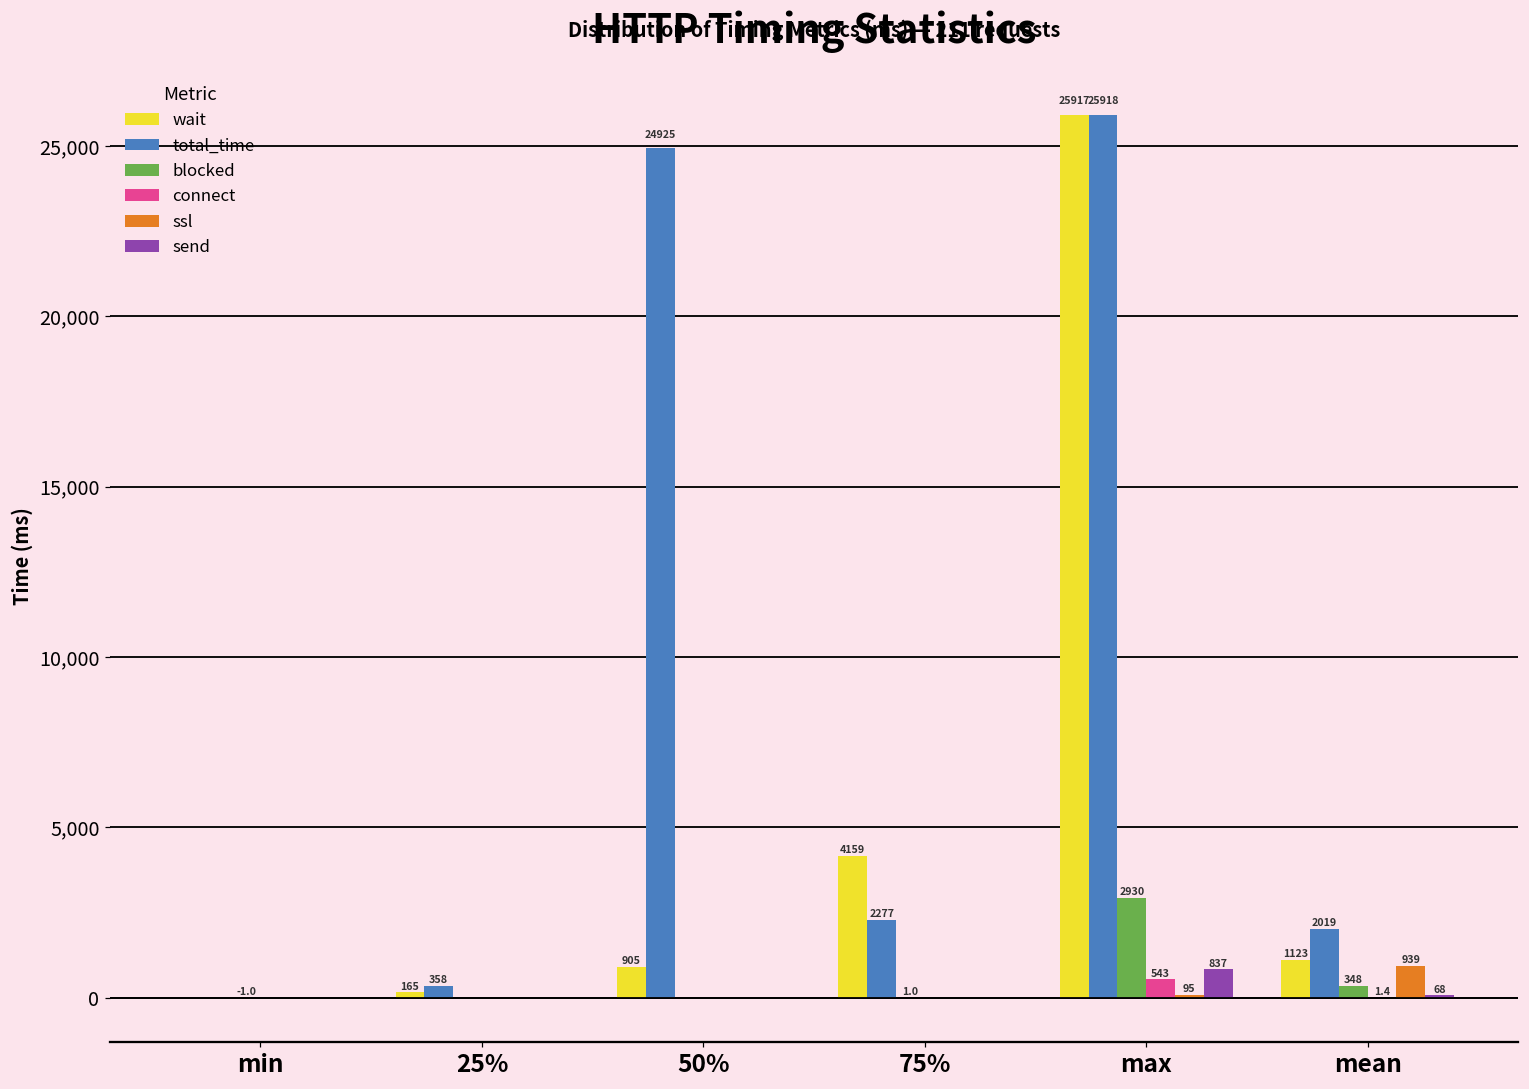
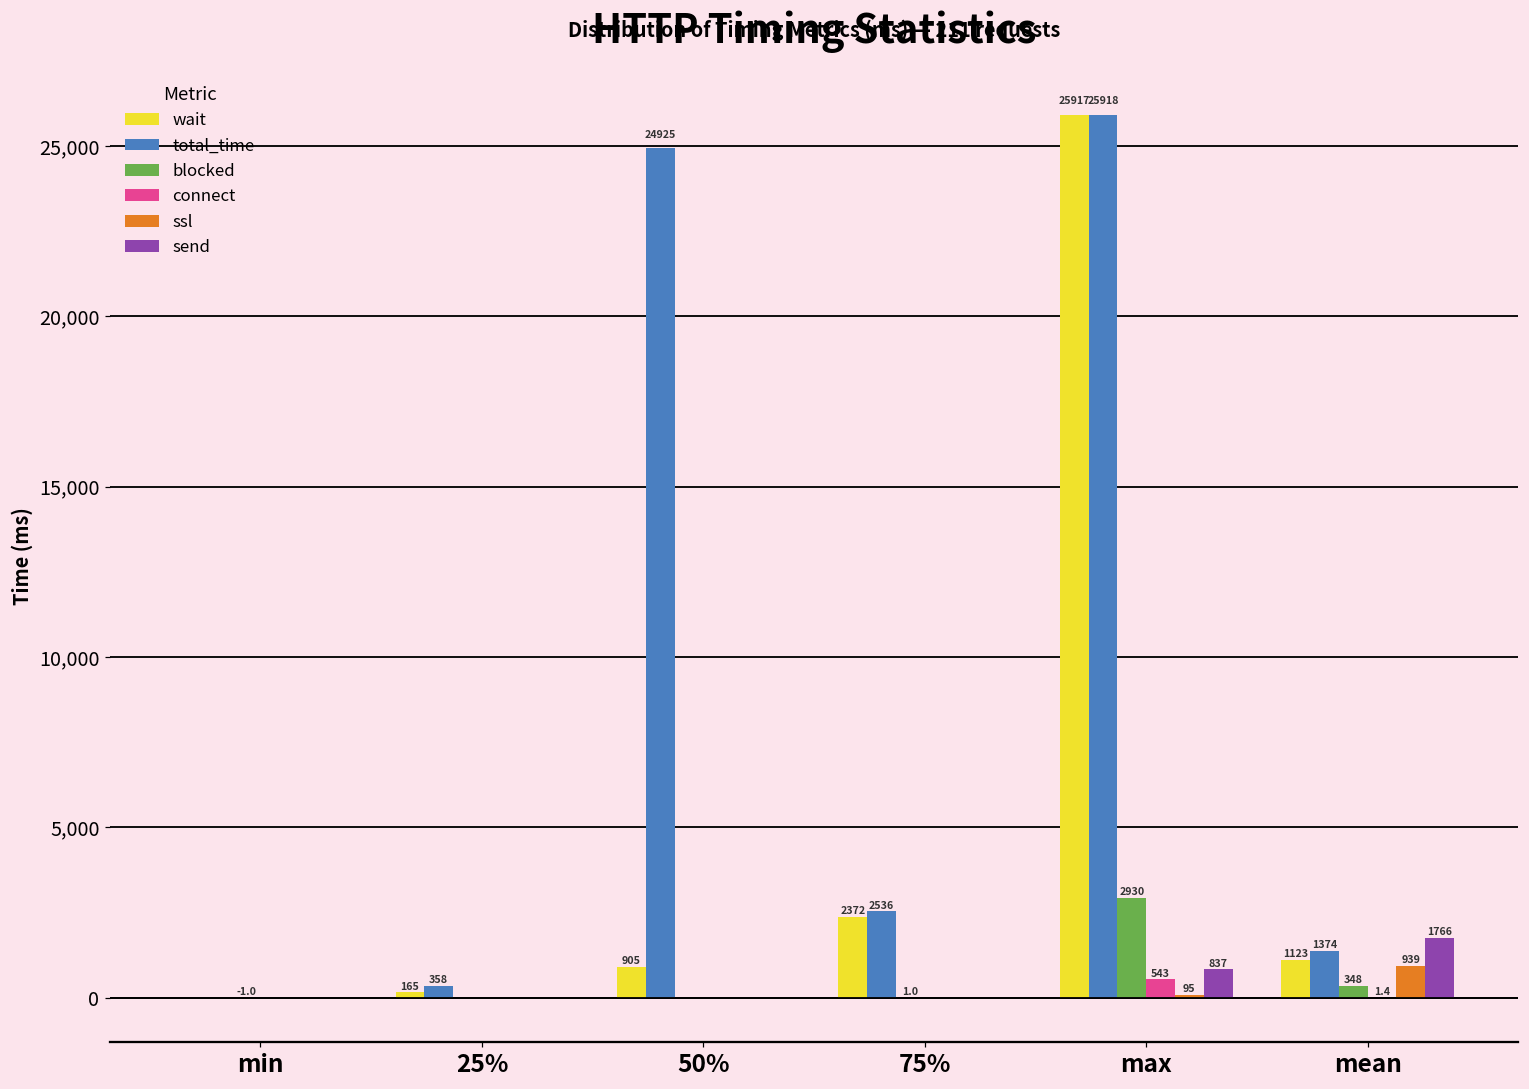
  {
    "wait": {
      "25%": 165,
      "50%": 905,
-     "75%": 4159,
+     "75%": 2372,
      "max": 25917,
      "mean": 1123
    },
    "total_time": {
      "25%": 358,
      "50%": 24925,
-     "75%": 2277,
+     "75%": 2536,
      "max": 25918,
-     "mean": 2019
+     "mean": 1374
    },
    "blocked": {
      "min": -1.0,
      "75%": 1.0,
      "max": 2930,
      "mean": 348
    },
    "connect": {
      "max": 543,
      "mean": 1.4
    },
    "ssl": {
      "max": 95,
      "mean": 939
    },
    "send": {
      "max": 837,
-     "mean": 68
+     "mean": 1766
    }
  }
